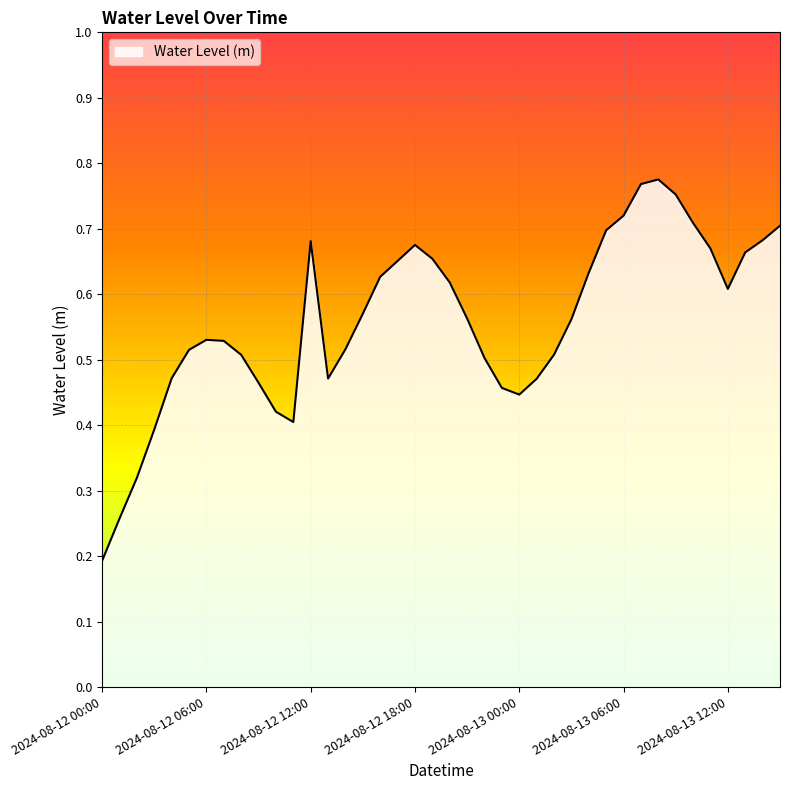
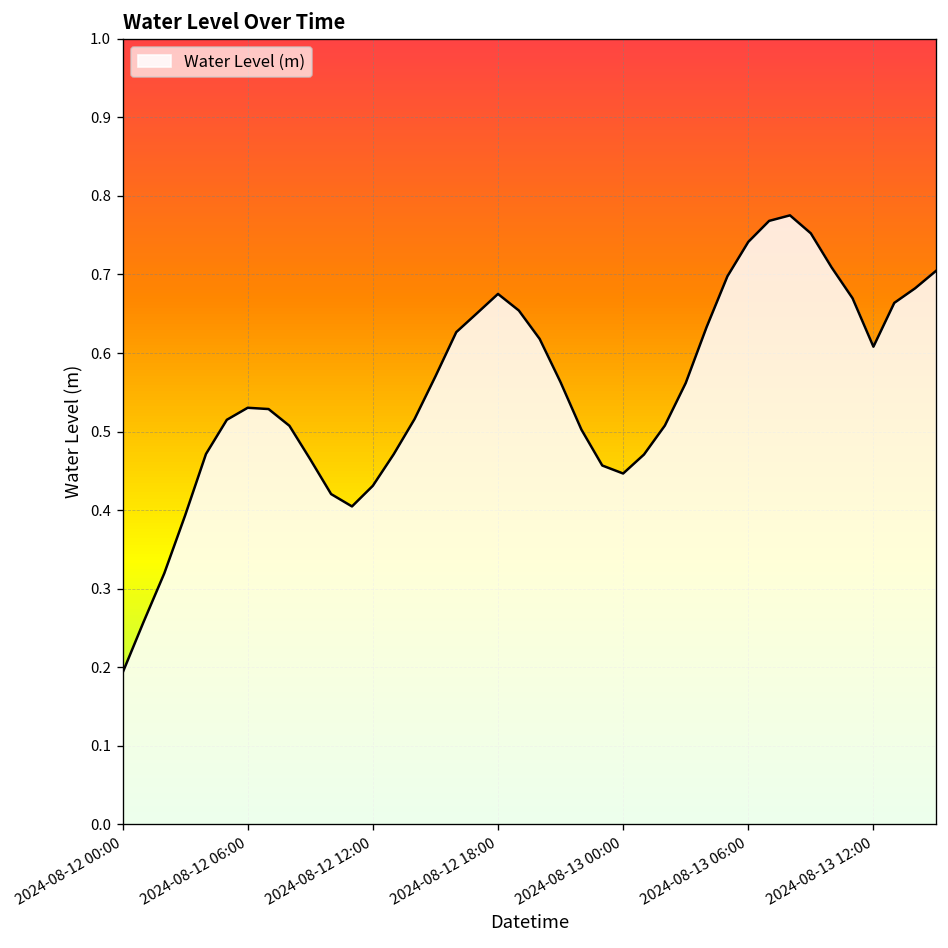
  {
    "2024-08-12 00:00": 0.19,
    "2024-08-12 06:00": 0.53,
-   "2024-08-12 12:00": 0.68,
+   "2024-08-12 12:00": 0.43,
    "2024-08-12 18:00": 0.68,
    "2024-08-13 00:00": 0.45,
-   "2024-08-13 06:00": 0.72,
+   "2024-08-13 06:00": 0.74,
    "2024-08-13 12:00": 0.61
  }
